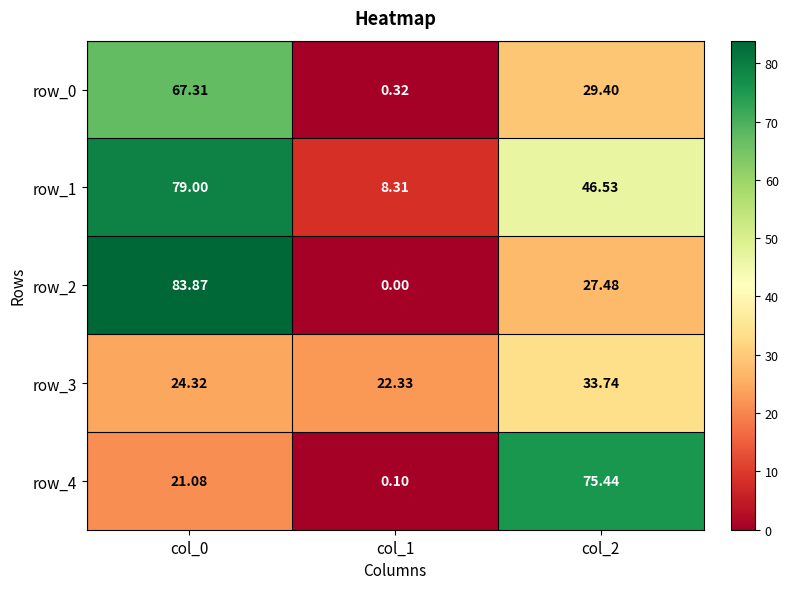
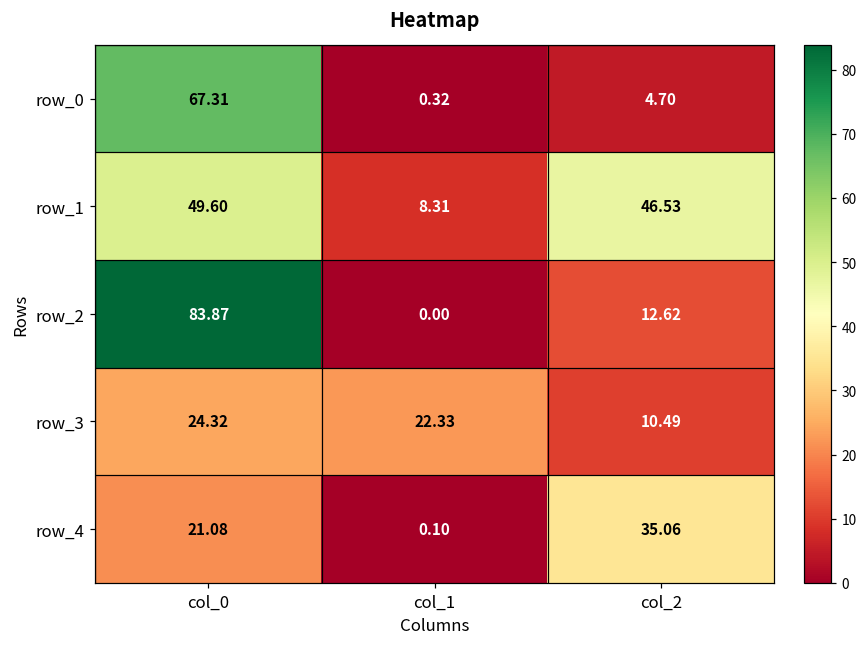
  {
    "row_0": {
      "col_0": 67.31,
      "col_1": 0.32,
-     "col_2": 29.40
+     "col_2": 4.70
    },
    "row_1": {
-     "col_0": 79.00,
+     "col_0": 49.60,
      "col_1": 8.31,
      "col_2": 46.53
    },
    "row_2": {
      "col_0": 83.87,
      "col_1": 0.00,
-     "col_2": 27.48
+     "col_2": 12.62
    },
    "row_3": {
      "col_0": 24.32,
      "col_1": 22.33,
-     "col_2": 33.74
+     "col_2": 10.49
    },
    "row_4": {
      "col_0": 21.08,
      "col_1": 0.10,
-     "col_2": 75.44
+     "col_2": 35.06
    }
  }
